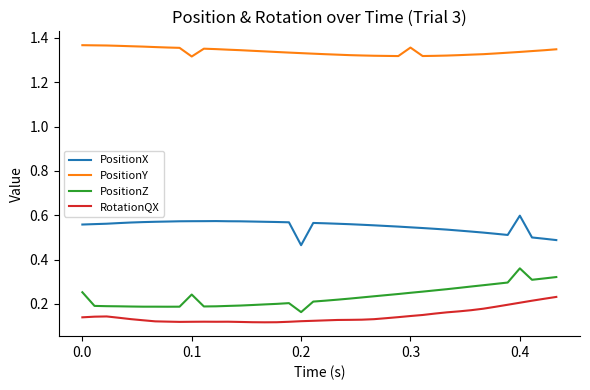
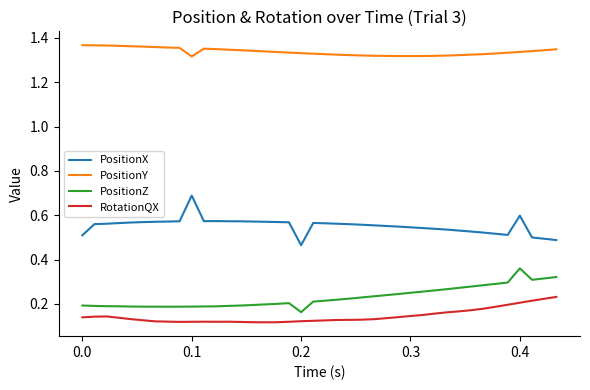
  {
    "PositionX": {
-     "0.0": 0.56,
-     "0.1": 0.57,
+     "0.0": 0.51,
+     "0.1": 0.69,
      "0.2": 0.46,
      "0.3": 0.55,
      "0.4": 0.60
    },
    "PositionY": {
      "0.0": 1.37,
      "0.1": 1.32,
      "0.2": 1.33,
-     "0.3": 1.36,
+     "0.3": 1.32,
      "0.4": 1.34
    },
    "PositionZ": {
-     "0.0": 0.25,
-     "0.1": 0.24,
+     "0.0": 0.19,
+     "0.1": 0.19,
      "0.2": 0.16,
      "0.3": 0.25,
      "0.4": 0.36
    },
    "RotationQX": {
      "0.0": 0.14,
      "0.1": 0.12,
      "0.2": 0.12,
      "0.3": 0.15,
      "0.4": 0.21
    }
  }
